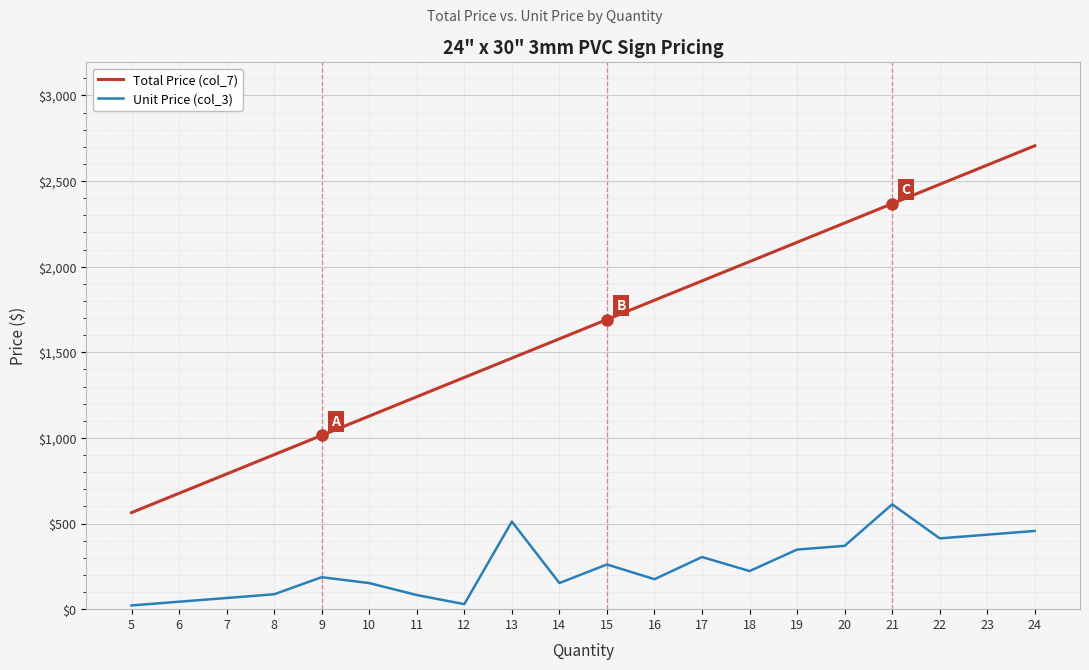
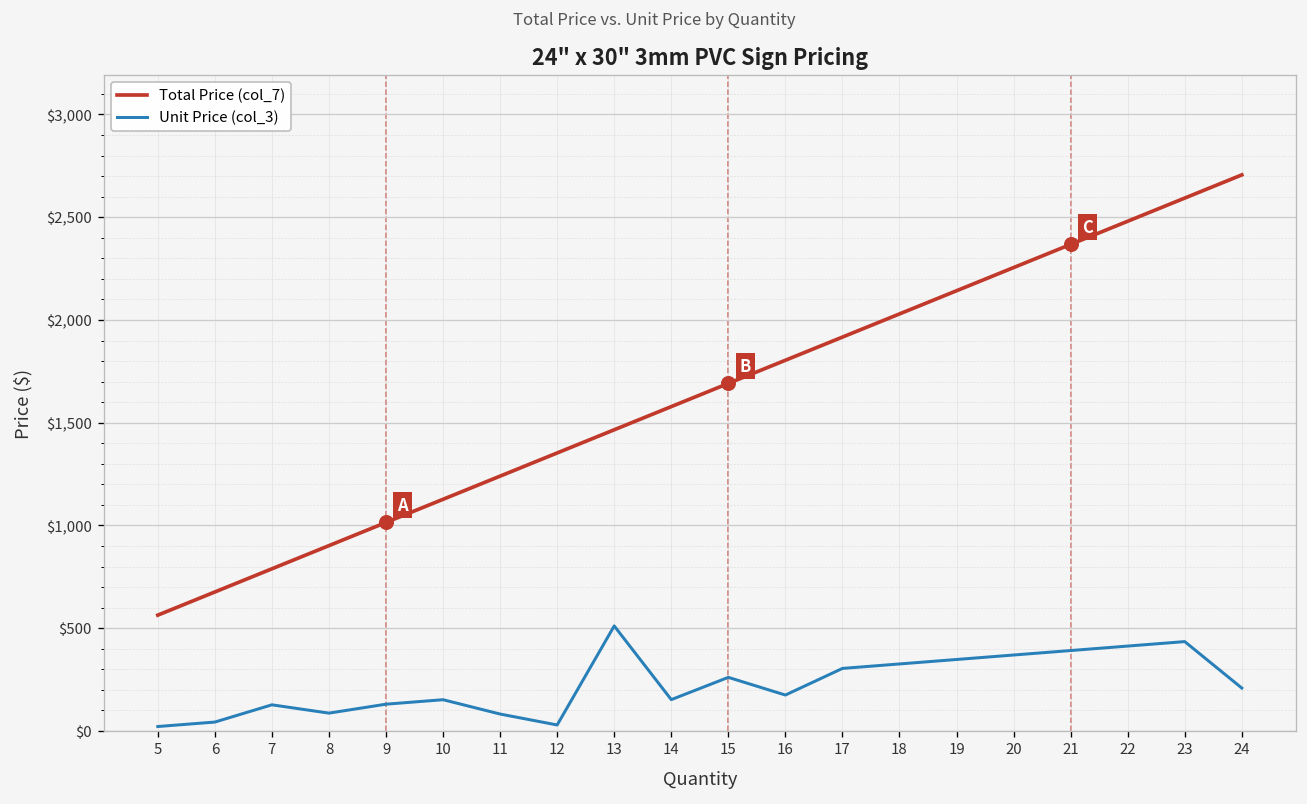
  {
    "Unit Price (col_3)": {
      "5": "$20",
      "6": "$40",
-     "7": "$70",
+     "7": "$130",
      "8": "$90",
-     "9": "$190",
+     "9": "$130",
      "10": "$150",
      "11": "$80",
      "12": "$30",
      "13": "$510",
      "14": "$150",
      "15": "$260",
      "16": "$170",
      "17": "$300",
-     "18": "$220",
+     "18": "$330",
      "19": "$350",
      "20": "$370",
-     "21": "$610",
+     "21": "$390",
      "22": "$410",
      "23": "$440",
-     "24": "$460"
+     "24": "$210"
    }
  }
